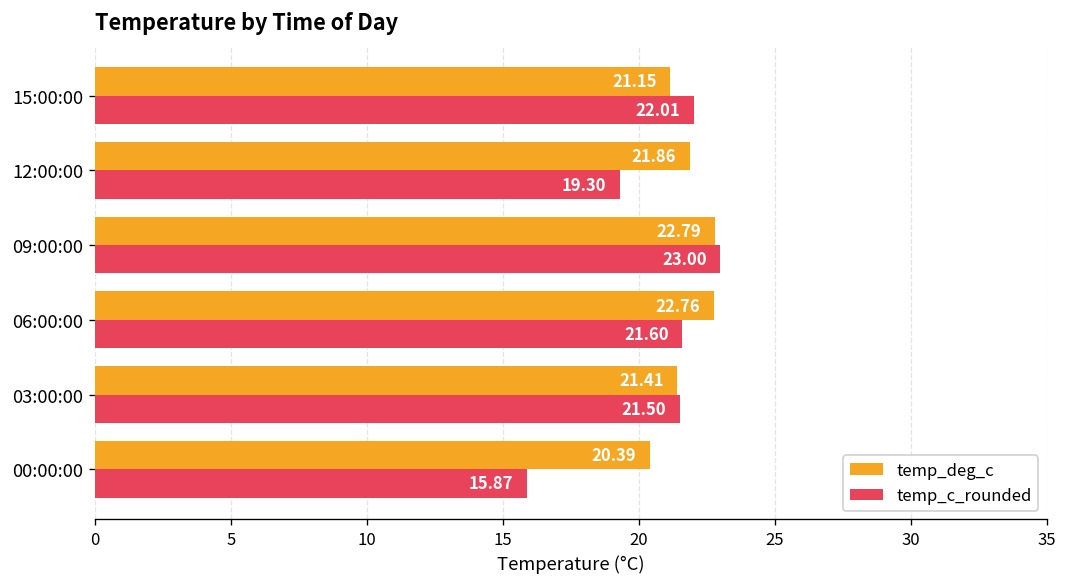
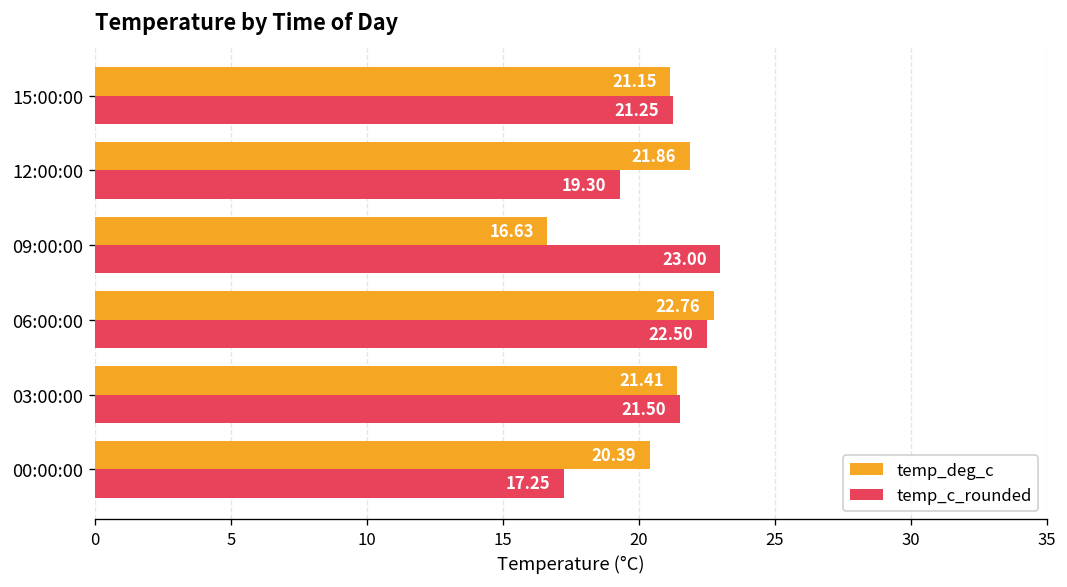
  {
    "temp_deg_c": {
      "15:00:00": 21.15,
      "12:00:00": 21.86,
-     "09:00:00": 22.79,
+     "09:00:00": 16.63,
      "06:00:00": 22.76,
      "03:00:00": 21.41,
      "00:00:00": 20.39
    },
    "temp_c_rounded": {
-     "15:00:00": 22.01,
+     "15:00:00": 21.25,
      "12:00:00": 19.30,
      "09:00:00": 23.00,
-     "06:00:00": 21.60,
+     "06:00:00": 22.50,
      "03:00:00": 21.50,
-     "00:00:00": 15.87
+     "00:00:00": 17.25
    }
  }
